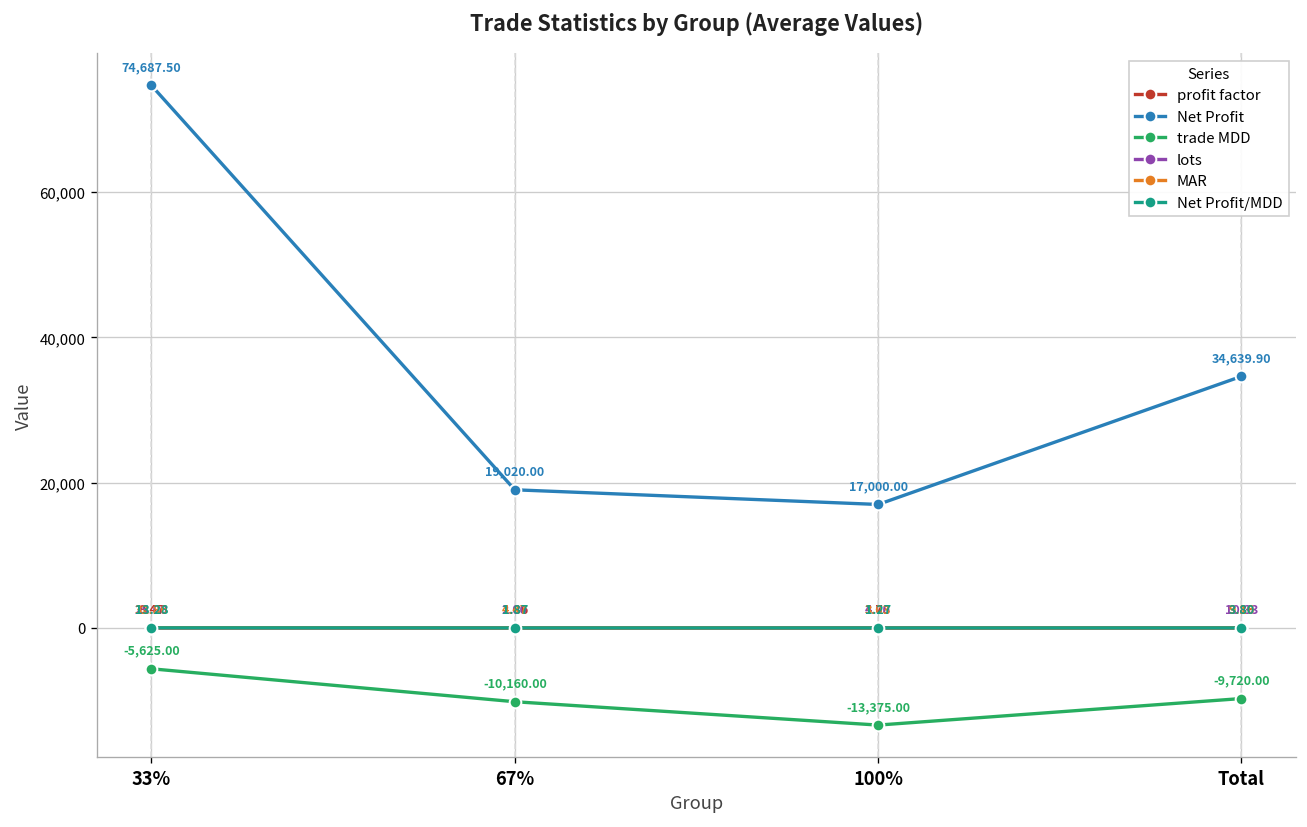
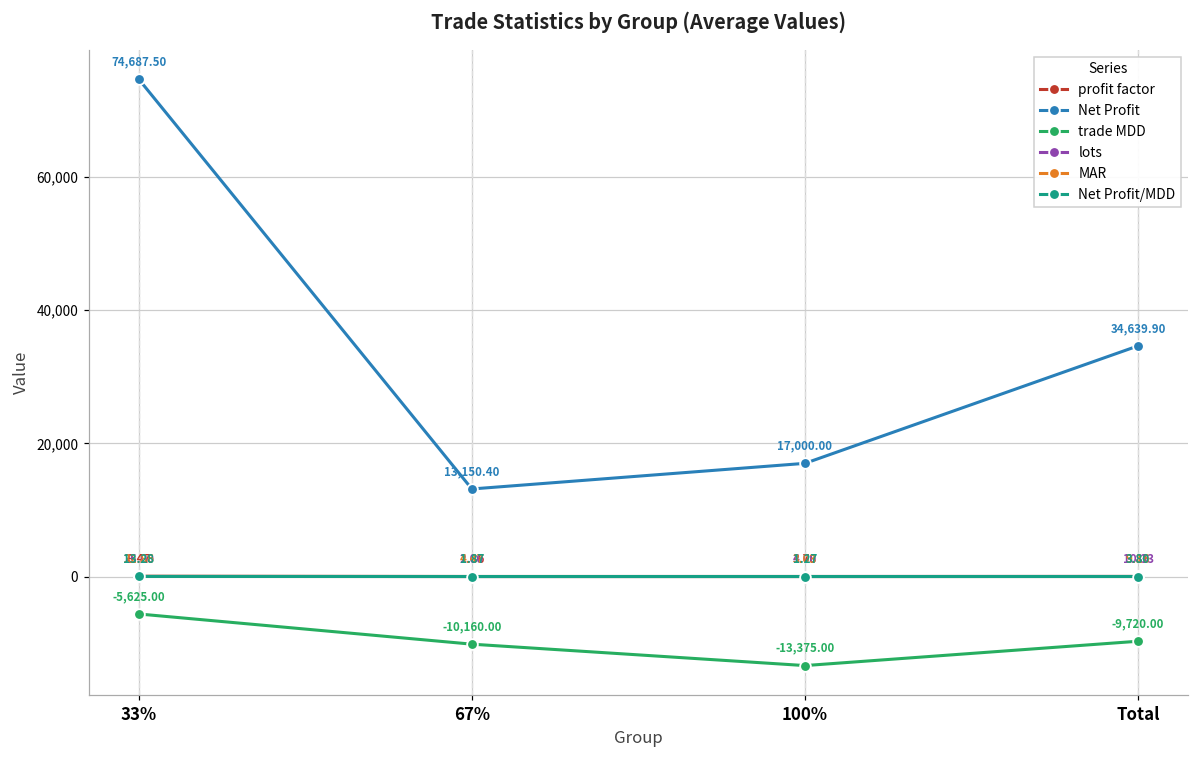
  {
    "Net Profit": {
      "33%": "74,687.50",
-     "67%": "19,020.00",
+     "67%": "13,150.40",
      "100%": "17,000.00",
      "Total": "34,639.90"
    }
  }
